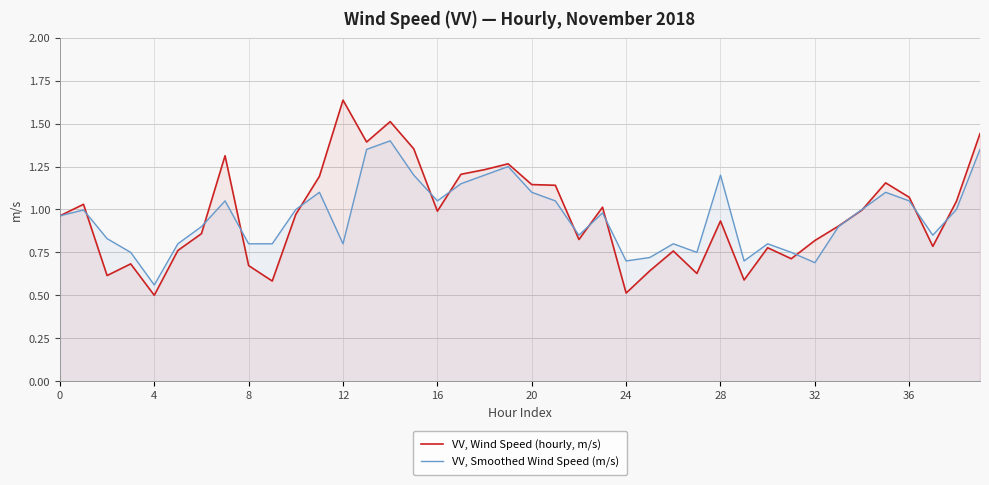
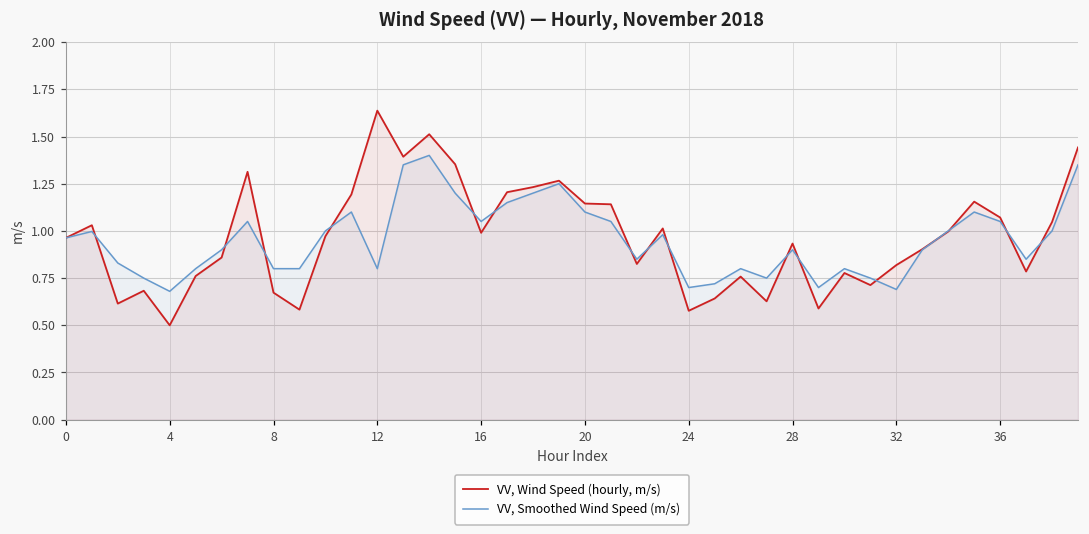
  {
    "VV, Wind Speed (hourly, m/s)": {
      "4": 0.50,
      "8": 0.67,
      "12": 1.64,
      "16": 0.99,
      "20": 1.15,
-     "24": 0.51,
+     "24": 0.58,
      "28": 0.93,
      "32": 0.82,
      "36": 1.07
    },
    "VV, Smoothed Wind Speed (m/s)": {
-     "4": 0.56,
+     "4": 0.68,
      "8": 0.80,
      "12": 0.80,
      "16": 1.05,
      "20": 1.10,
      "24": 0.70,
-     "28": 1.2,
+     "28": 0.9,
      "32": 0.69,
      "36": 1.05
    }
  }
